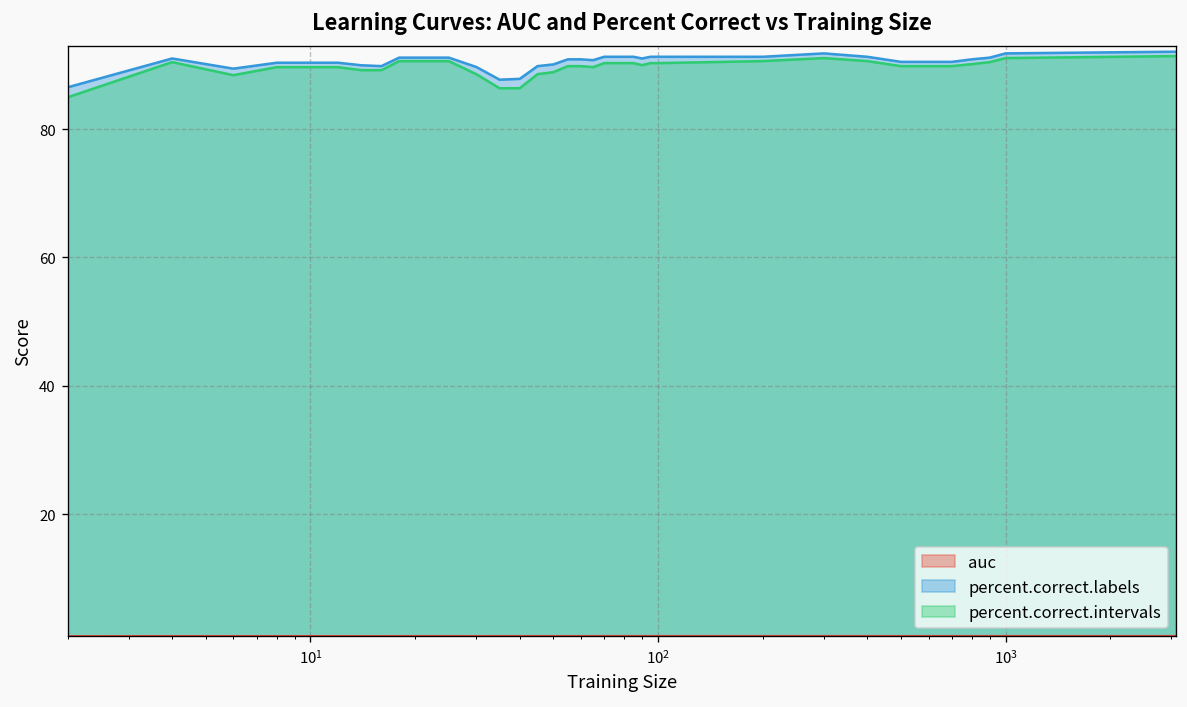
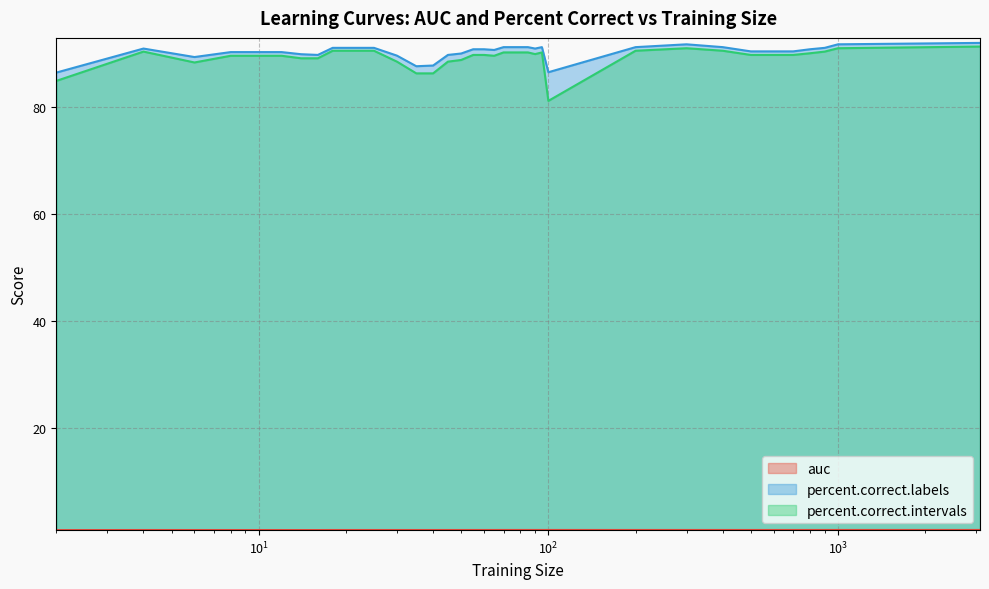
  {
    "auc": {
      "10^1": 1,
      "10^2": 1,
      "10^3": 1
    },
    "percent.correct.labels": {
      "10^1": 90,
-     "10^2": 91,
+     "10^2": 87,
      "10^3": 92
    },
    "percent.correct.intervals": {
      "10^1": 90,
-     "10^2": 90,
+     "10^2": 81,
      "10^3": 91
    }
  }
